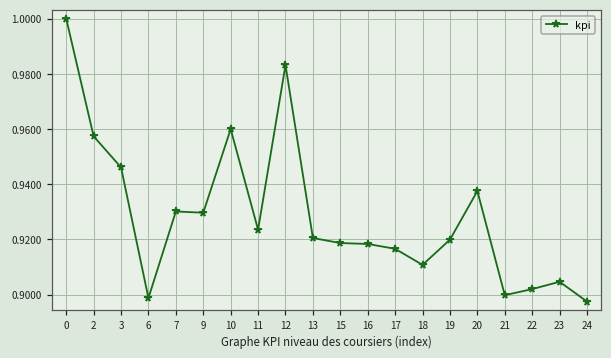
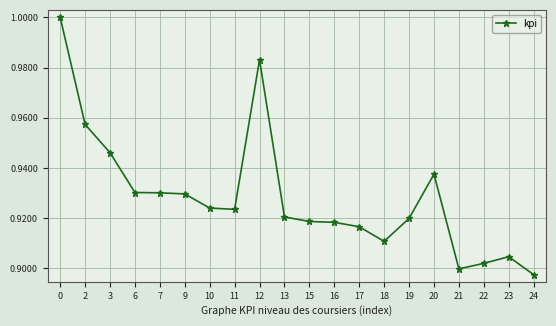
  {
    "0": 1.000,
    "2": 0.957,
    "3": 0.946,
-   "6": 0.899,
+   "6": 0.930,
    "7": 0.930,
    "9": 0.930,
-   "10": 0.960,
+   "10": 0.924,
    "11": 0.924,
    "12": 0.983,
    "13": 0.921,
    "15": 0.919,
    "16": 0.918,
    "17": 0.917,
    "18": 0.911,
    "19": 0.920,
    "20": 0.938,
    "21": 0.900,
    "22": 0.902,
    "23": 0.905,
    "24": 0.898
  }
